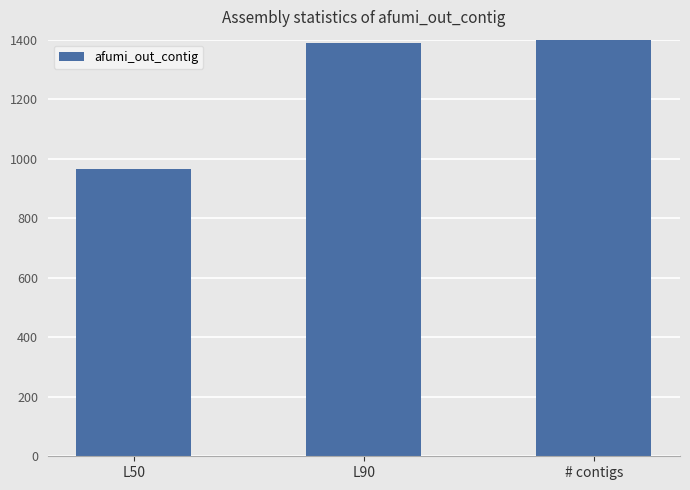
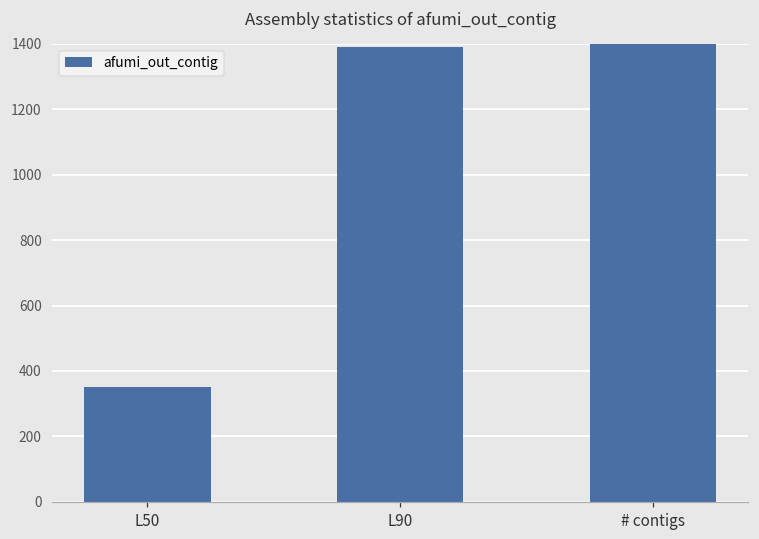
  {
-   "L50": 960,
+   "L50": 350,
    "L90": 1390
  }
